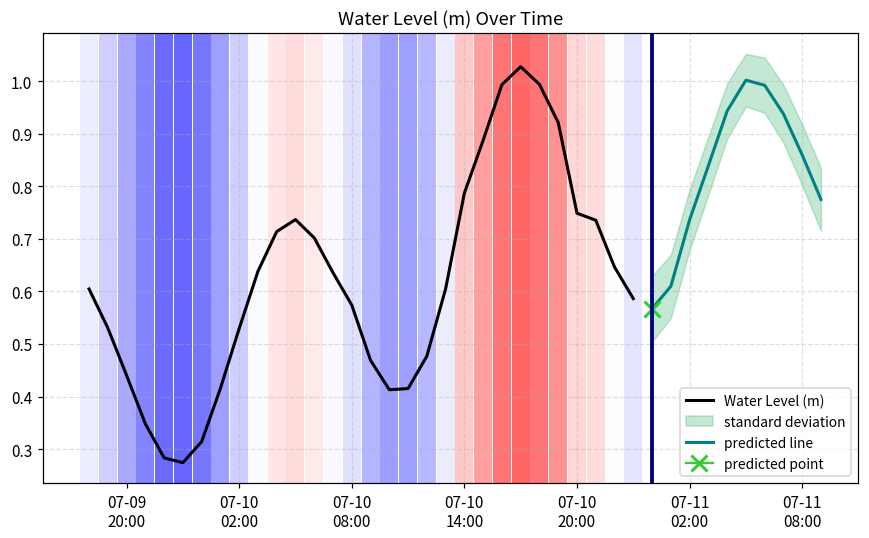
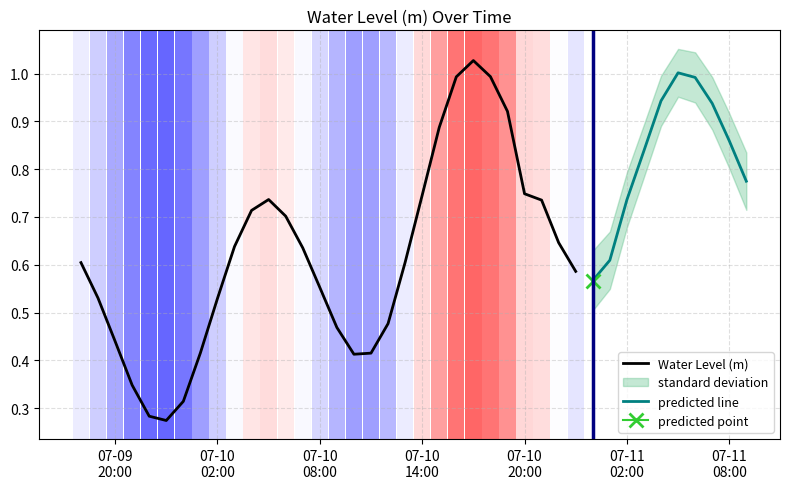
  {
    "Water Level (m)": {
      "07-09 20:00": 0.44,
      "07-10 02:00": 0.53,
-     "07-10 08:00": 0.57,
-     "07-10 14:00": 0.79,
+     "07-10 08:00": 0.55,
+     "07-10 14:00": 0.75,
      "07-10 20:00": 0.75
    },
    "predicted line": {
      "07-11 02:00": 0.74,
      "07-11 08:00": 0.86
    }
  }
